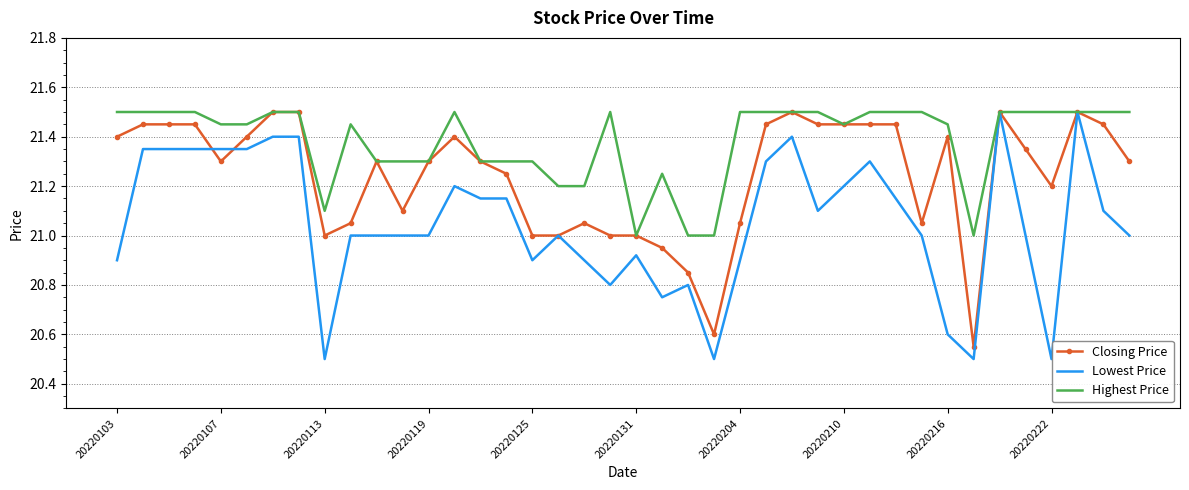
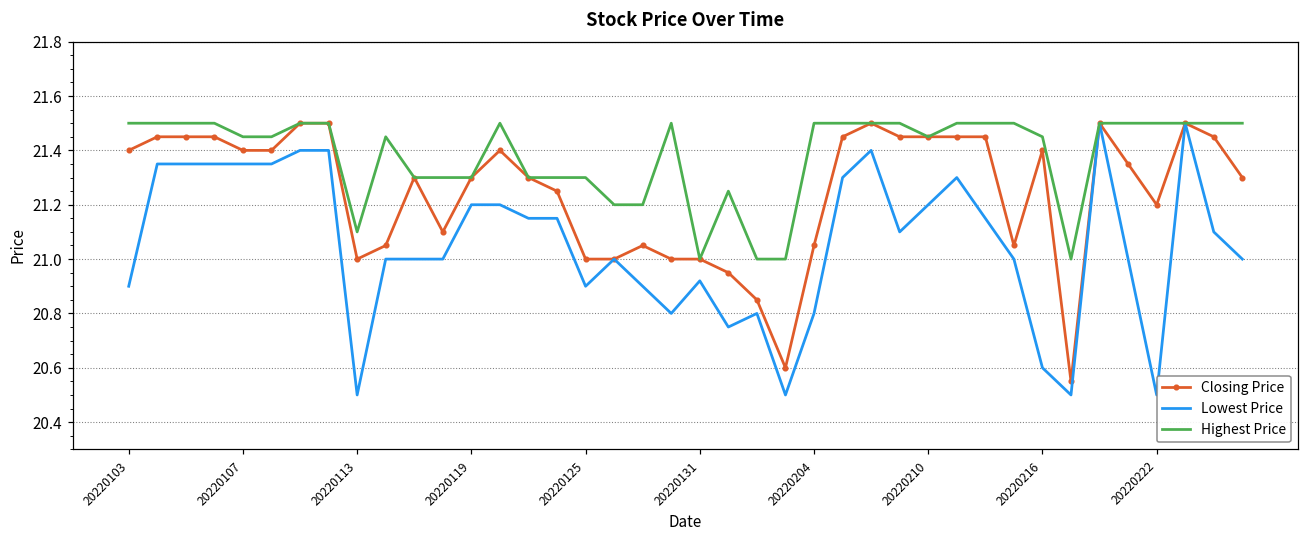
  {
    "Closing Price": {
      "20220103": 21.4,
-     "20220107": 21.3,
+     "20220107": 21.4,
      "20220113": 21.0,
      "20220125": 21.0,
      "20220204": 21.05,
      "20220216": 21.4,
      "20220222": 21.2
    },
    "Lowest Price": {
      "20220103": 20.9,
      "20220107": 21.35,
      "20220113": 20.5,
-     "20220119": 21.0,
+     "20220119": 21.2,
      "20220125": 20.9,
      "20220131": 20.92,
-     "20220204": 20.9,
+     "20220204": 20.8,
      "20220210": 21.2,
      "20220216": 20.6,
      "20220222": 20.5
    },
    "Highest Price": {
      "20220103": 21.5,
      "20220107": 21.45,
      "20220113": 21.1,
      "20220125": 21.3,
      "20220204": 21.5,
      "20220216": 21.45,
      "20220222": 21.5
    }
  }
